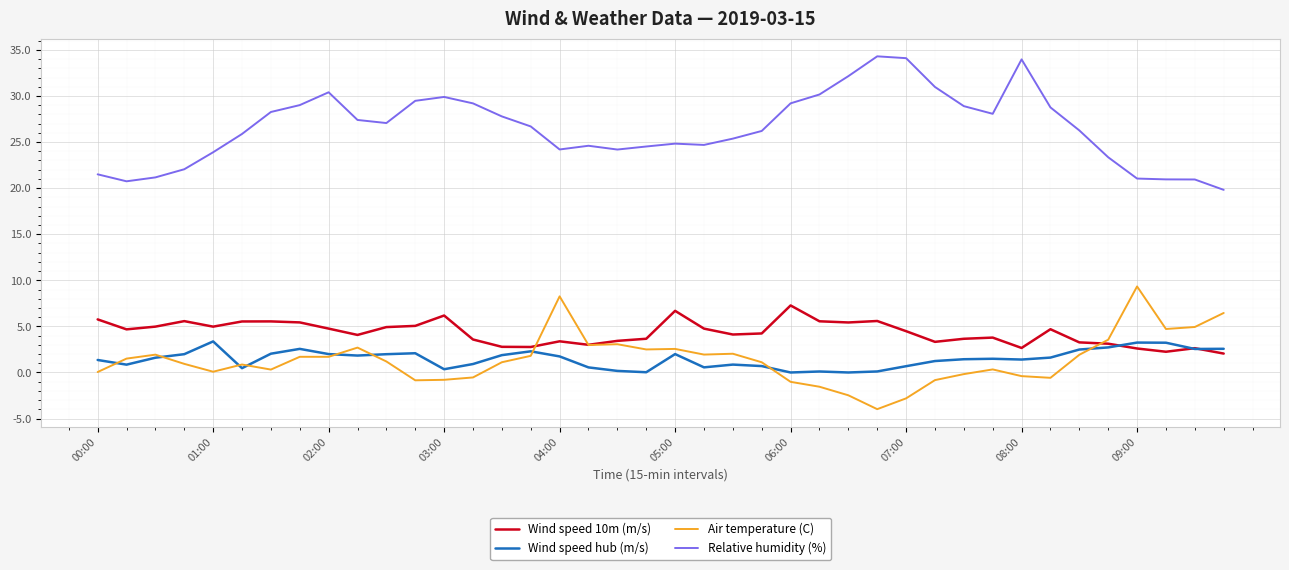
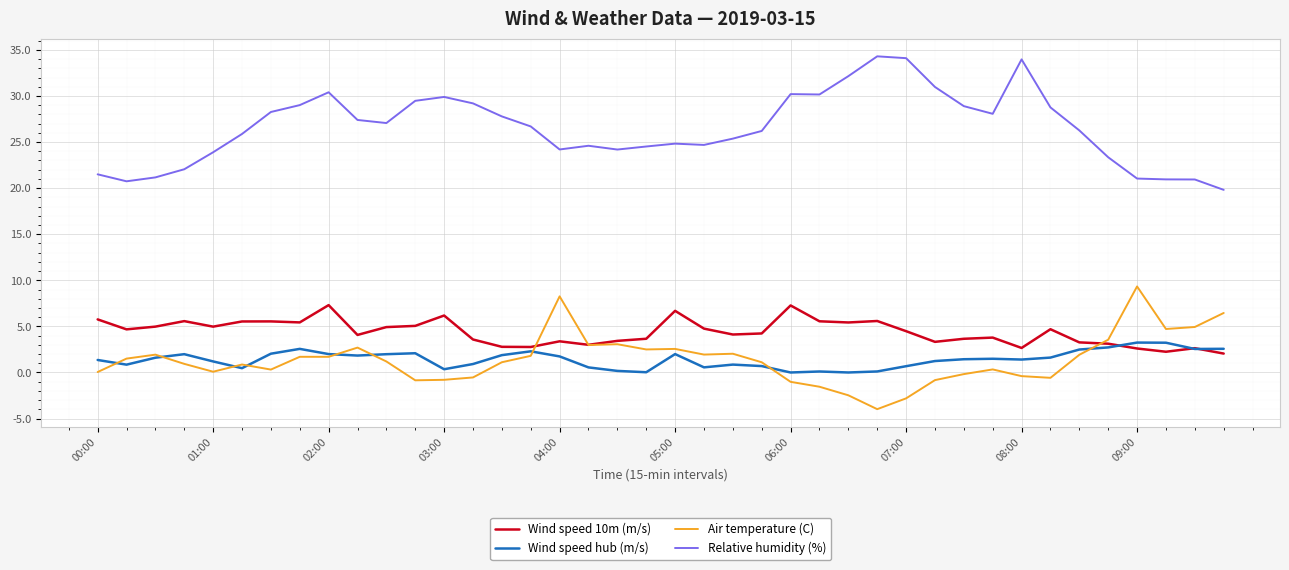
  {
    "Wind speed 10m (m/s)": {
      "00:00": 6,
      "01:00": 5,
-     "02:00": 5,
+     "02:00": 7,
      "03:00": 6,
      "04:00": 3,
      "05:00": 7,
      "06:00": 7,
      "07:00": 4,
      "08:00": 3,
      "09:00": 3
    },
    "Wind speed hub (m/s)": {
      "00:00": 1,
-     "01:00": 3,
+     "01:00": 1,
      "02:00": 2,
      "03:00": 0,
      "04:00": 2,
      "05:00": 2,
      "06:00": 0,
      "07:00": 1,
      "08:00": 1,
      "09:00": 3
    },
    "Air temperature (C)": {
      "00:00": 0,
      "01:00": 0,
      "02:00": 2,
      "03:00": -1,
      "04:00": 8,
      "05:00": 3,
      "06:00": -1,
      "07:00": -3,
      "08:00": 0,
      "09:00": 9
    },
    "Relative humidity (%)": {
      "00:00": 21,
      "01:00": 24,
      "02:00": 30,
      "03:00": 30,
      "04:00": 24,
      "05:00": 25,
-     "06:00": 29,
+     "06:00": 30,
      "07:00": 34,
      "08:00": 34,
      "09:00": 21
    }
  }
